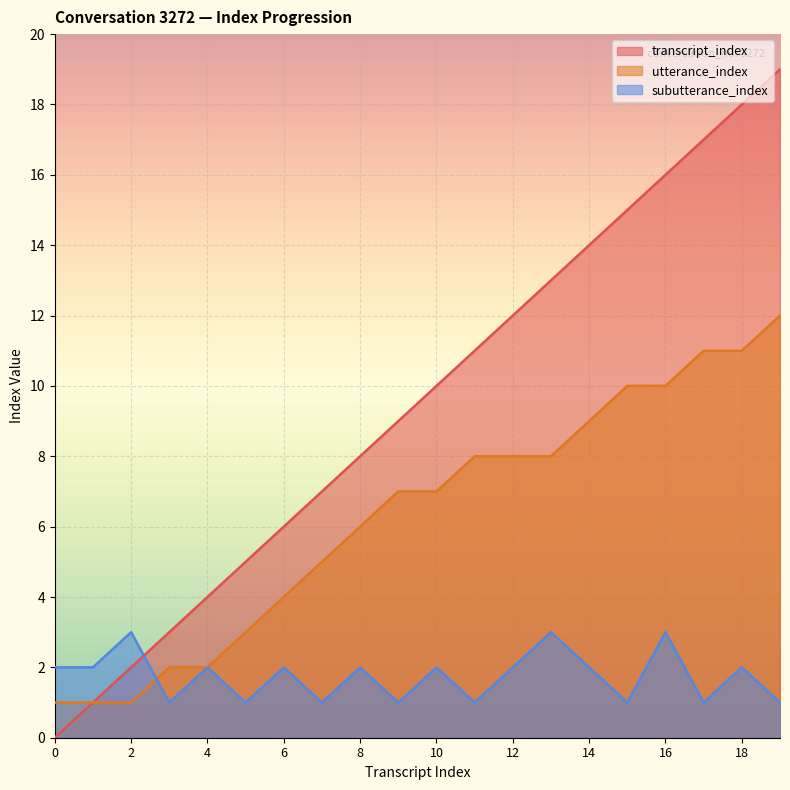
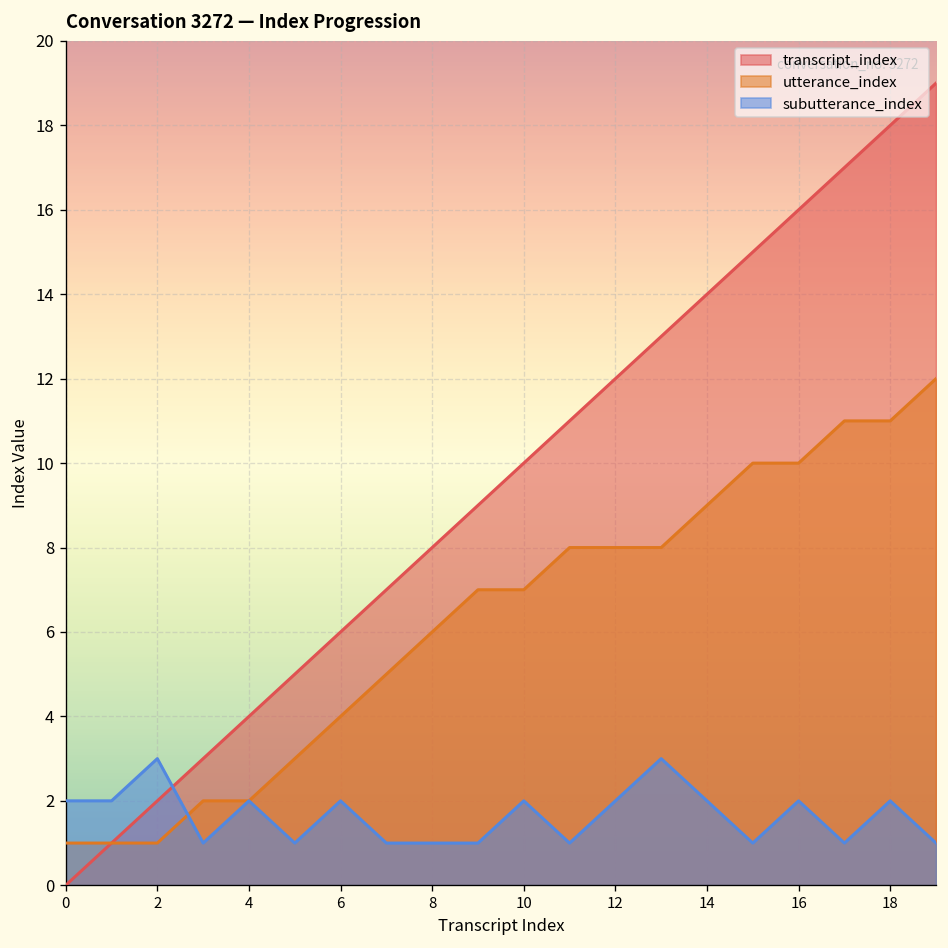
  {
    "subutterance_index": {
      "0": 2,
      "2": 3,
      "6": 2,
-     "8": 2,
+     "8": 1,
      "10": 2,
      "12": 2,
      "14": 2,
-     "16": 3,
+     "16": 2,
      "18": 2
    }
  }
